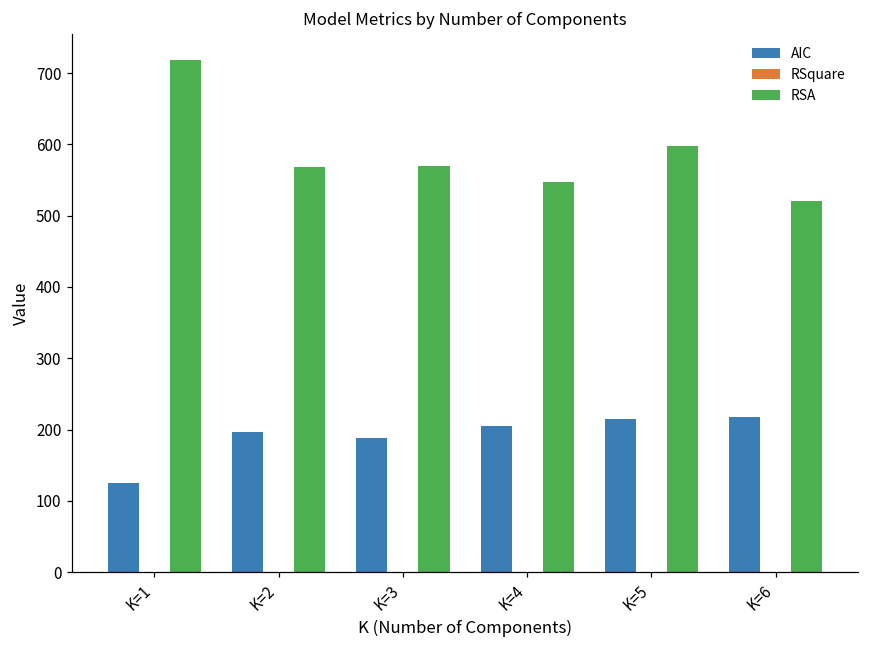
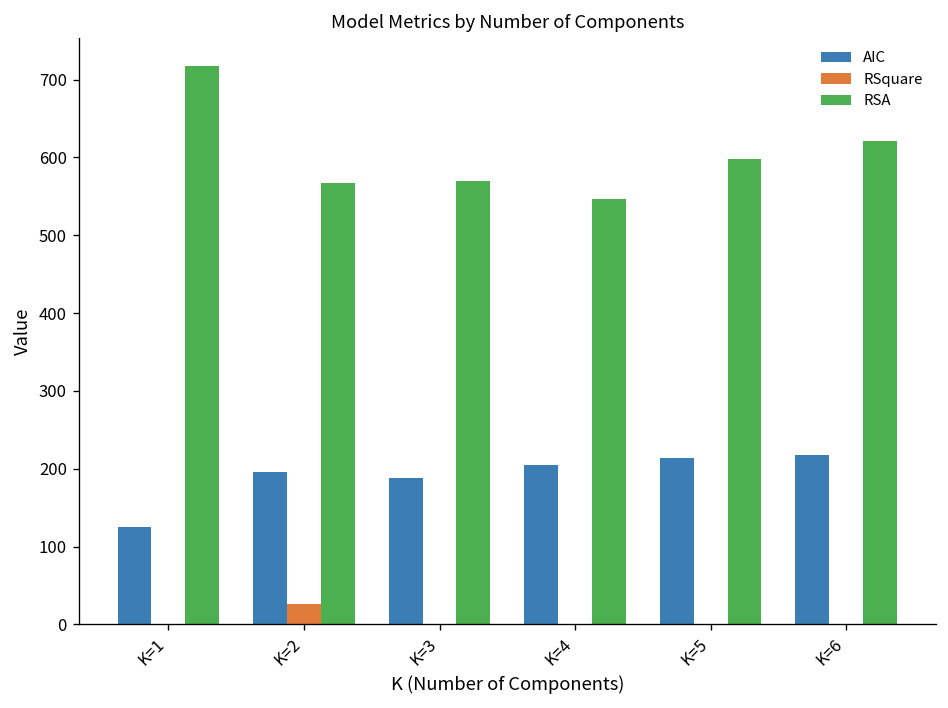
  {
    "AIC": {
      "K=1": 130,
      "K=2": 200,
      "K=3": 190,
      "K=4": 210,
      "K=5": 210,
      "K=6": 220
    },
    "RSquare": {
-     "K=2": 0
+     "K=2": 30
    },
    "RSA": {
      "K=1": 720,
      "K=2": 570,
      "K=3": 570,
      "K=4": 550,
      "K=5": 600,
-     "K=6": 520
+     "K=6": 620
    }
  }
